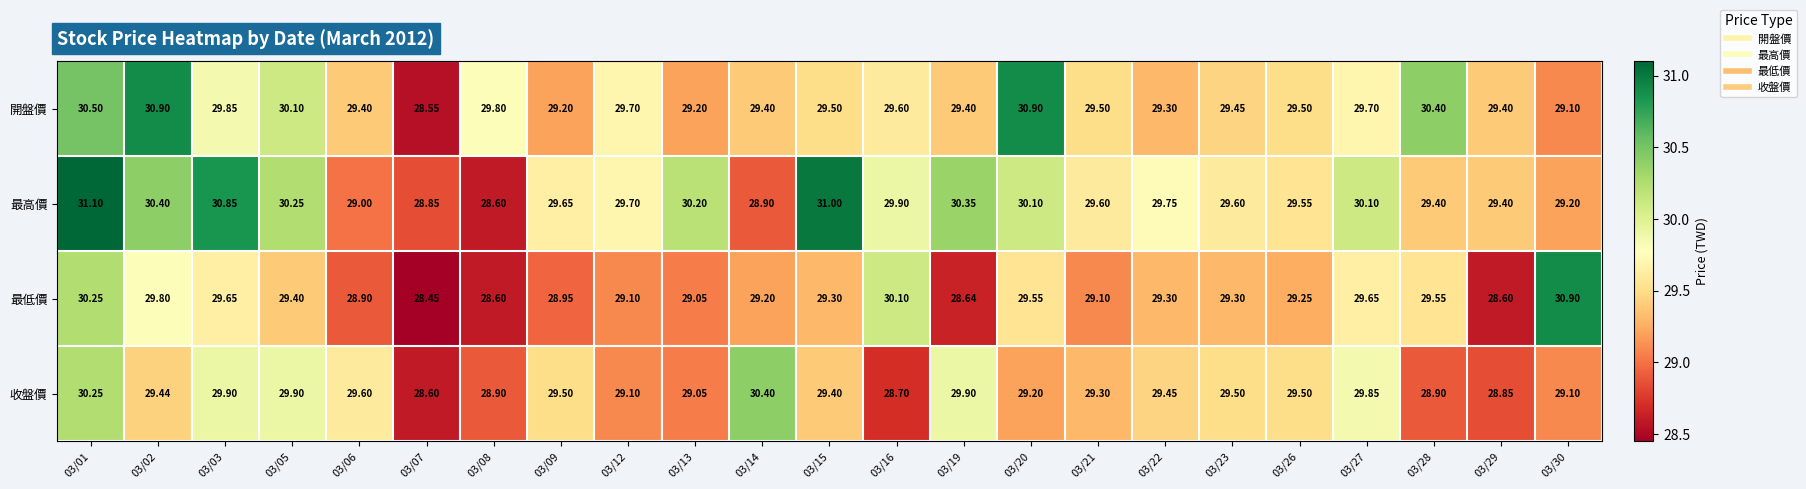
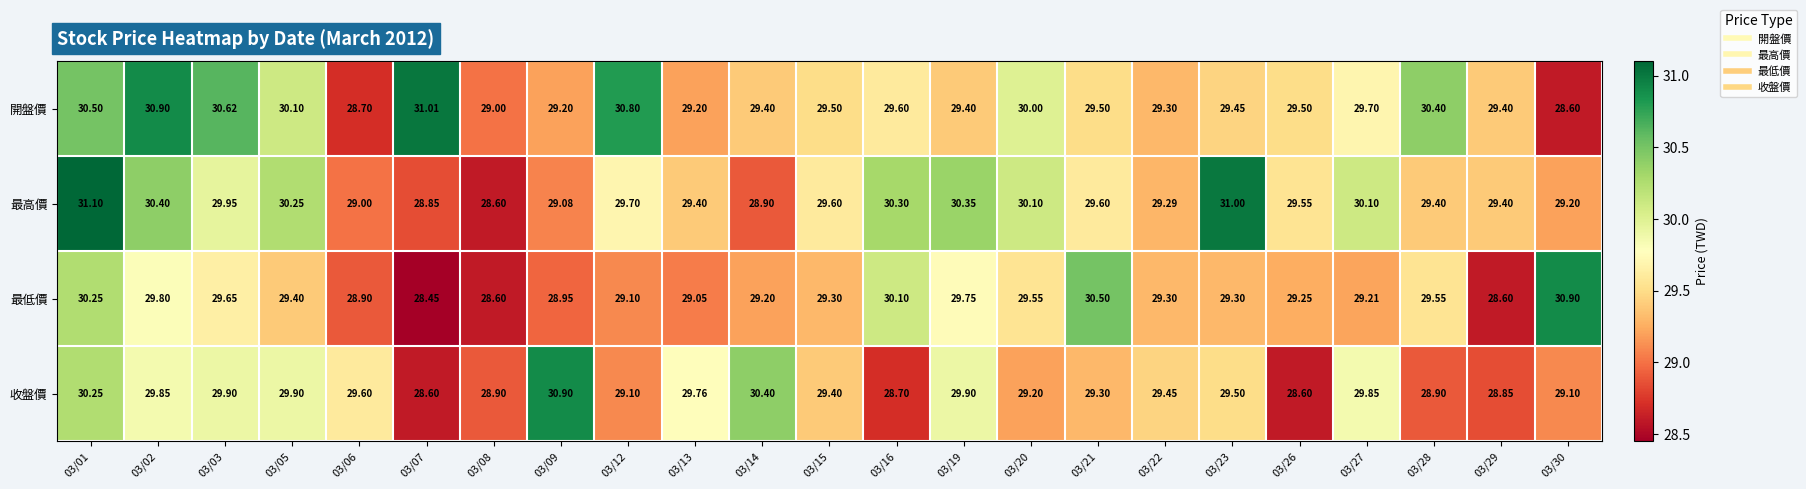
  {
    "開盤價": {
      "03/01": 30.50,
      "03/02": 30.90,
-     "03/03": 29.85,
+     "03/03": 30.62,
      "03/05": 30.10,
-     "03/06": 29.40,
-     "03/07": 28.55,
-     "03/08": 29.80,
+     "03/06": 28.70,
+     "03/07": 31.01,
+     "03/08": 29.00,
      "03/09": 29.20,
-     "03/12": 29.70,
+     "03/12": 30.80,
      "03/13": 29.20,
      "03/14": 29.40,
      "03/15": 29.50,
      "03/16": 29.60,
      "03/19": 29.40,
-     "03/20": 30.90,
+     "03/20": 30.00,
      "03/21": 29.50,
      "03/22": 29.30,
      "03/23": 29.45,
      "03/26": 29.50,
      "03/27": 29.70,
      "03/28": 30.40,
      "03/29": 29.40,
-     "03/30": 29.10
+     "03/30": 28.60
    },
    "最高價": {
      "03/01": 31.10,
      "03/02": 30.40,
-     "03/03": 30.85,
+     "03/03": 29.95,
      "03/05": 30.25,
      "03/06": 29.00,
      "03/07": 28.85,
      "03/08": 28.60,
-     "03/09": 29.65,
+     "03/09": 29.08,
      "03/12": 29.70,
-     "03/13": 30.20,
+     "03/13": 29.40,
      "03/14": 28.90,
-     "03/15": 31.00,
-     "03/16": 29.90,
+     "03/15": 29.60,
+     "03/16": 30.30,
      "03/19": 30.35,
      "03/20": 30.10,
      "03/21": 29.60,
-     "03/22": 29.75,
-     "03/23": 29.60,
+     "03/22": 29.29,
+     "03/23": 31.00,
      "03/26": 29.55,
      "03/27": 30.10,
      "03/28": 29.40,
      "03/29": 29.40,
      "03/30": 29.20
    },
    "最低價": {
      "03/01": 30.25,
      "03/02": 29.80,
      "03/03": 29.65,
      "03/05": 29.40,
      "03/06": 28.90,
      "03/07": 28.45,
      "03/08": 28.60,
      "03/09": 28.95,
      "03/12": 29.10,
      "03/13": 29.05,
      "03/14": 29.20,
      "03/15": 29.30,
      "03/16": 30.10,
-     "03/19": 28.64,
+     "03/19": 29.75,
      "03/20": 29.55,
-     "03/21": 29.10,
+     "03/21": 30.50,
      "03/22": 29.30,
      "03/23": 29.30,
      "03/26": 29.25,
-     "03/27": 29.65,
+     "03/27": 29.21,
      "03/28": 29.55,
      "03/29": 28.60,
      "03/30": 30.90
    },
    "收盤價": {
      "03/01": 30.25,
-     "03/02": 29.44,
+     "03/02": 29.85,
      "03/03": 29.90,
      "03/05": 29.90,
      "03/06": 29.60,
      "03/07": 28.60,
      "03/08": 28.90,
-     "03/09": 29.50,
+     "03/09": 30.90,
      "03/12": 29.10,
-     "03/13": 29.05,
+     "03/13": 29.76,
      "03/14": 30.40,
      "03/15": 29.40,
      "03/16": 28.70,
      "03/19": 29.90,
      "03/20": 29.20,
      "03/21": 29.30,
      "03/22": 29.45,
      "03/23": 29.50,
-     "03/26": 29.50,
+     "03/26": 28.60,
      "03/27": 29.85,
      "03/28": 28.90,
      "03/29": 28.85,
      "03/30": 29.10
    }
  }
